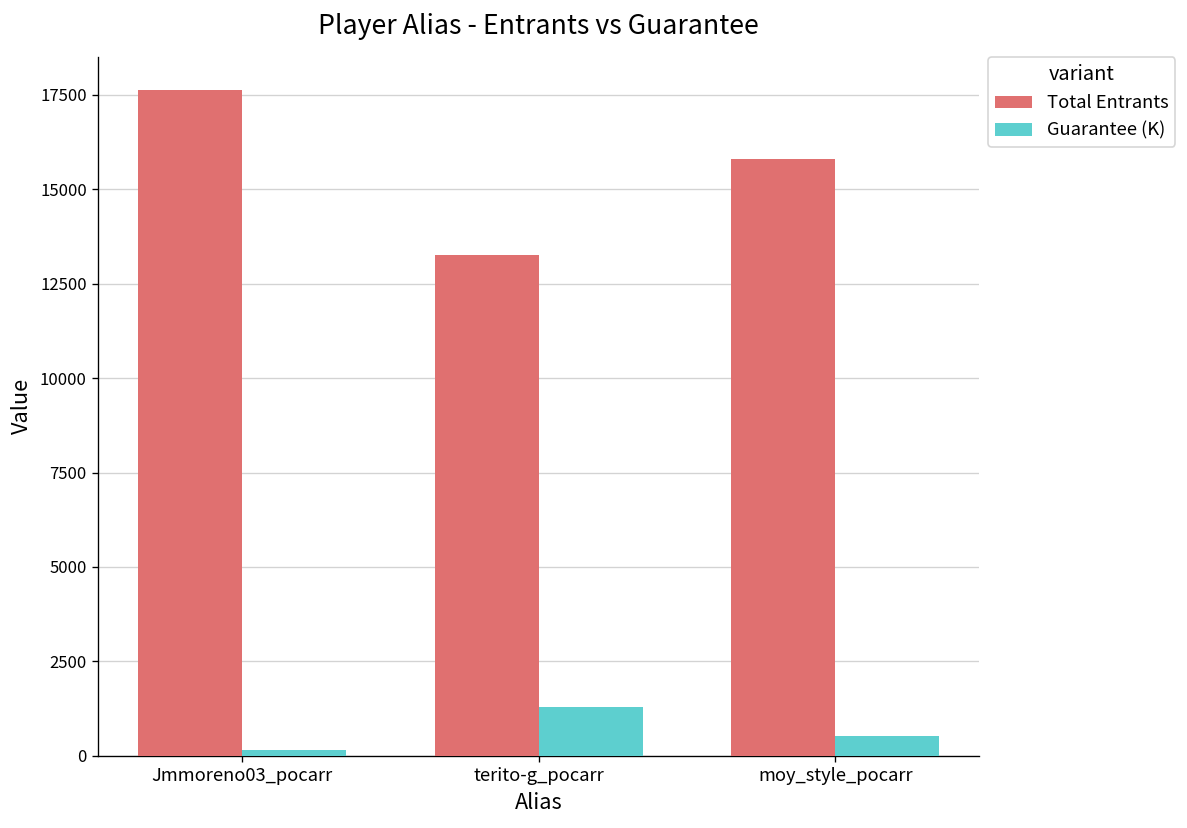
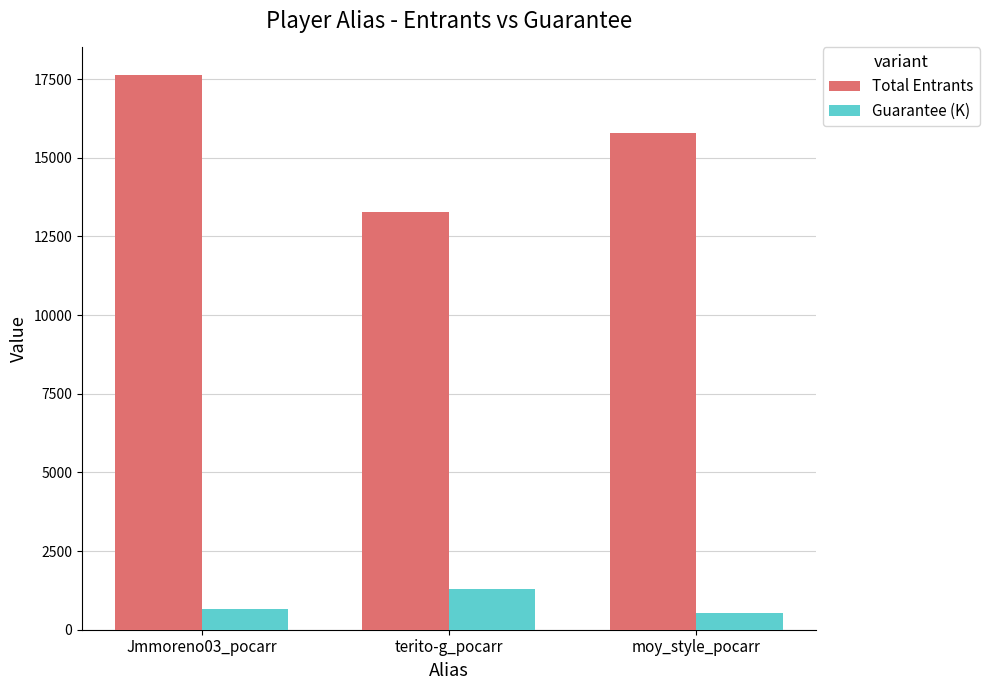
  {
    "Total Entrants": {
      "Jmmoreno03_pocarr": 17600,
      "terito-g_pocarr": 13300,
      "moy_style_pocarr": 15800
    },
    "Guarantee (K)": {
-     "Jmmoreno03_pocarr": 100,
+     "Jmmoreno03_pocarr": 700,
      "terito-g_pocarr": 1300,
      "moy_style_pocarr": 500
    }
  }
